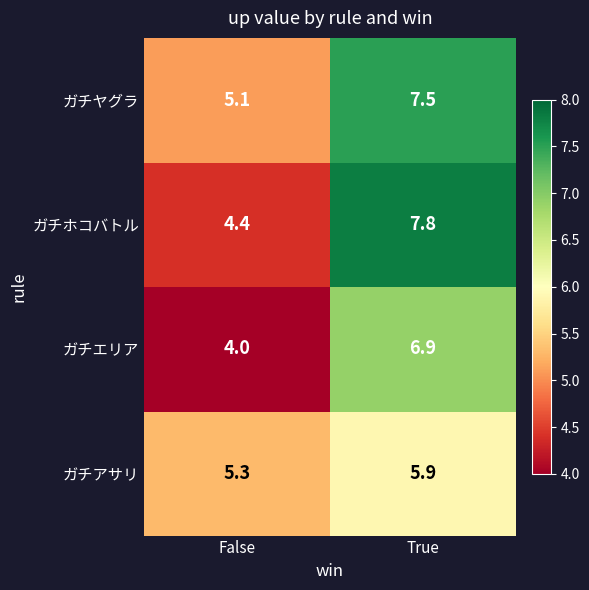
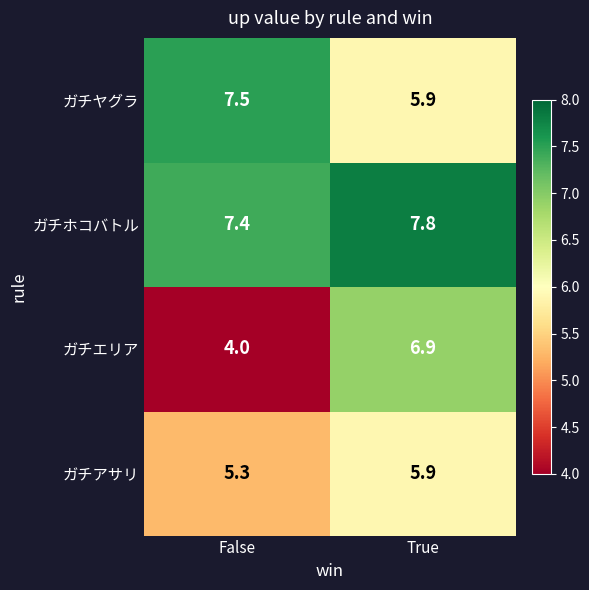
  {
    "ガチヤグラ": {
-     "False": 5.1,
-     "True": 7.5
+     "False": 7.5,
+     "True": 5.9
    },
    "ガチホコバトル": {
-     "False": 4.4,
+     "False": 7.4,
      "True": 7.8
    },
    "ガチエリア": {
      "False": 4.0,
      "True": 6.9
    },
    "ガチアサリ": {
      "False": 5.3,
      "True": 5.9
    }
  }
